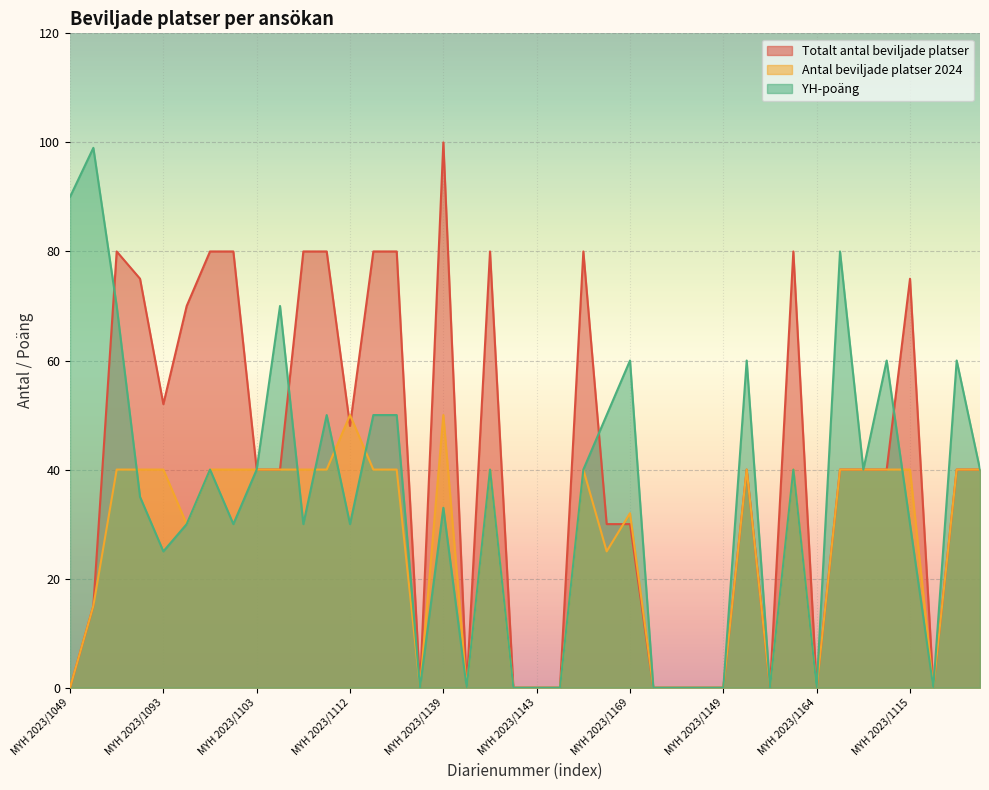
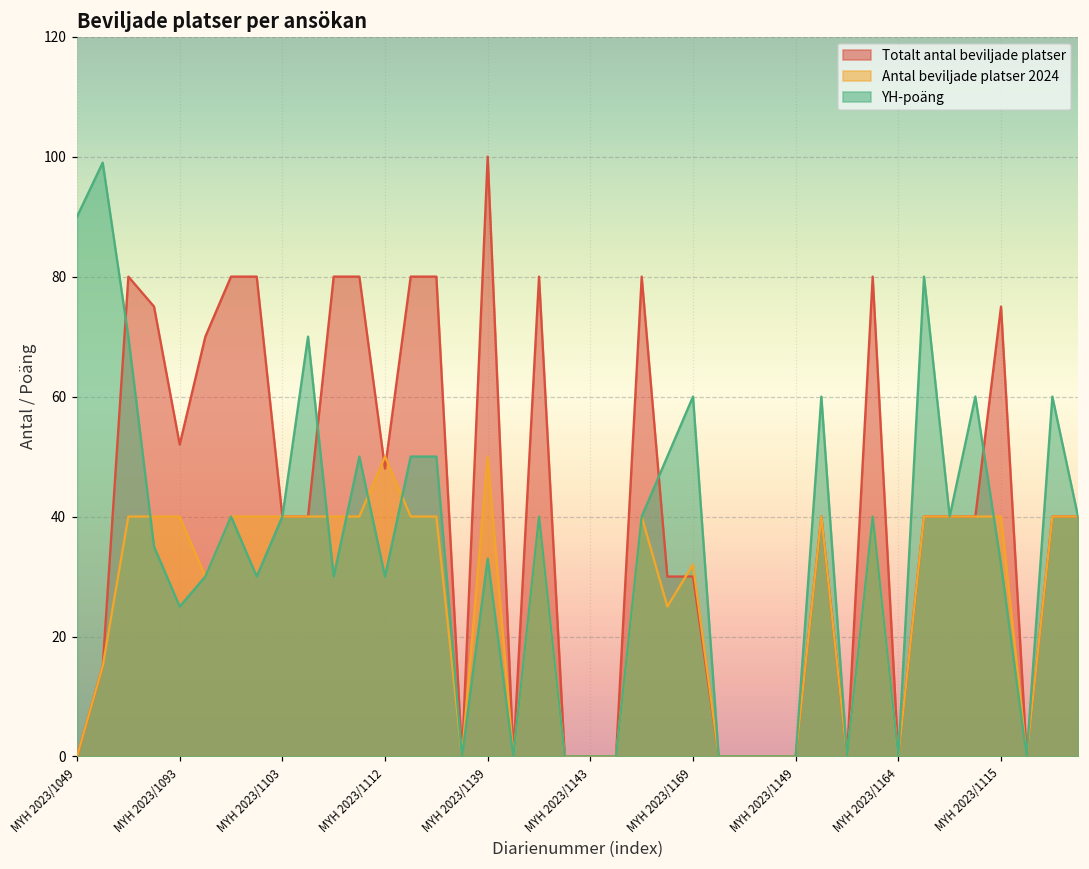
  {
    "Totalt antal beviljade platser": {
      "MYH 2023/1093": 52,
      "MYH 2023/1112": 48,
      "MYH 2023/1139": 100,
      "MYH 2023/1169": 30,
      "MYH 2023/1115": 75
    },
    "Antal beviljade platser 2024": {
      "MYH 2023/1093": 40,
      "MYH 2023/1112": 50,
      "MYH 2023/1139": 50,
      "MYH 2023/1169": 32,
      "MYH 2023/1115": 40
    },
    "YH-poäng": {
      "MYH 2023/1049": 90,
      "MYH 2023/1093": 25,
      "MYH 2023/1112": 30,
      "MYH 2023/1139": 33,
      "MYH 2023/1169": 60,
-     "MYH 2023/1115": 30
+     "MYH 2023/1115": 32
    }
  }
